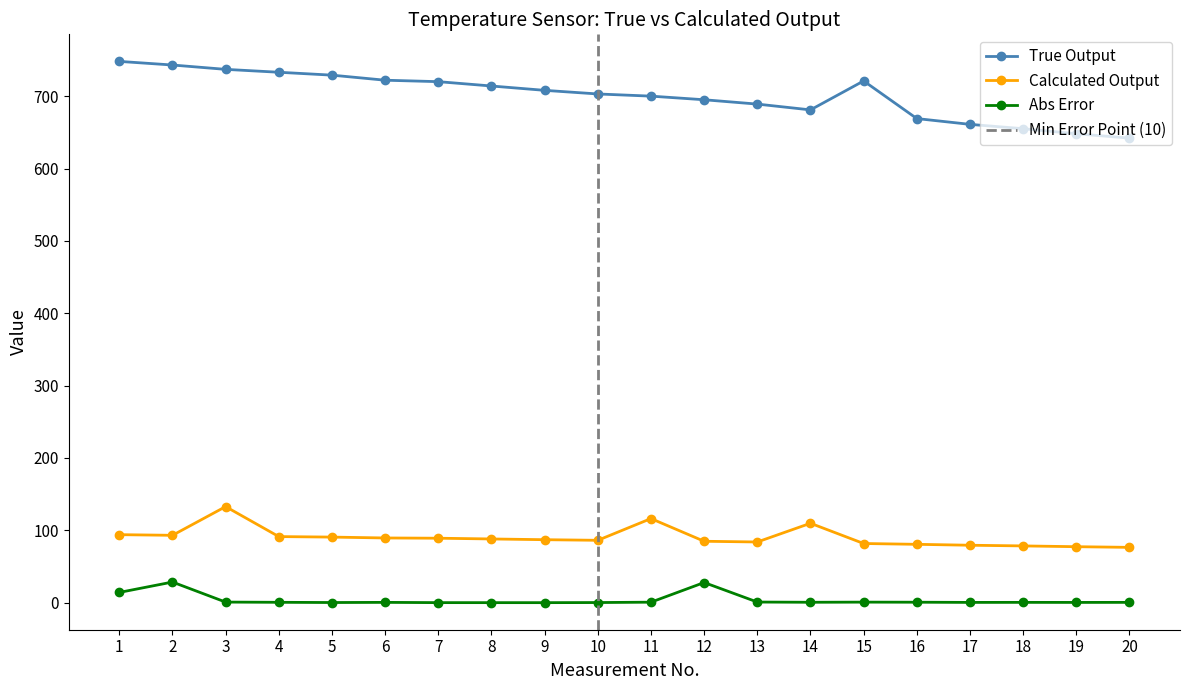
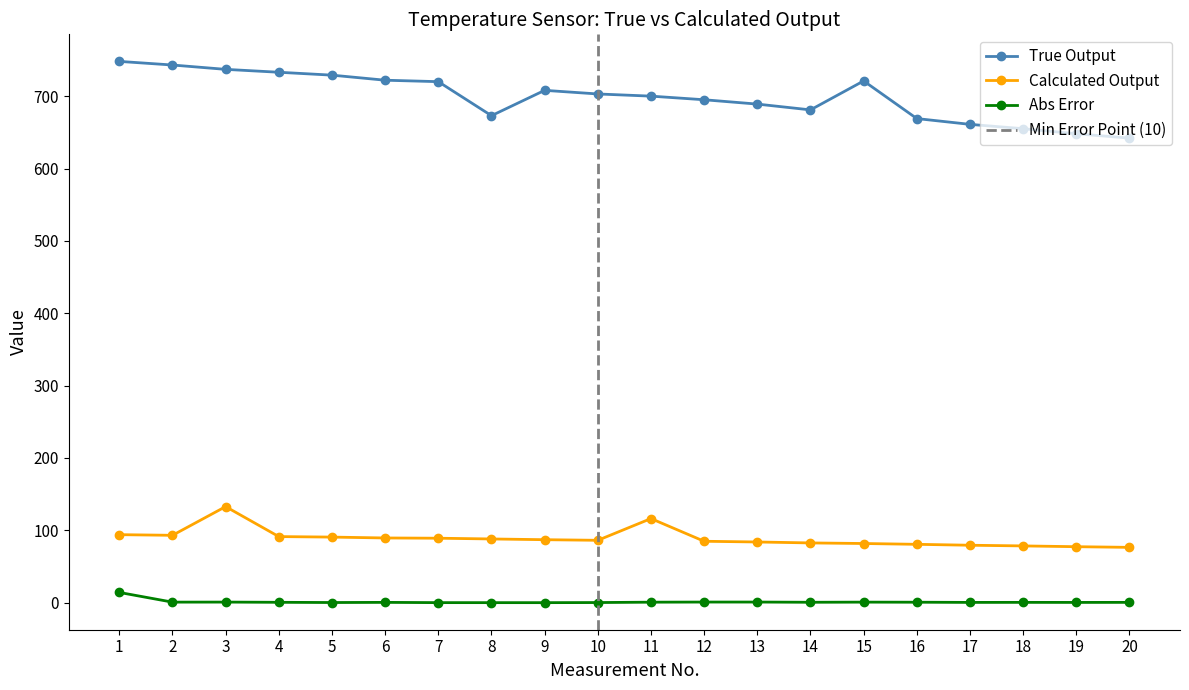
  {
    "True Output": {
      "1": 750,
      "2": 740,
      "3": 740,
      "4": 730,
      "5": 730,
      "6": 720,
      "7": 720,
-     "8": 710,
+     "8": 670,
      "9": 710,
      "10": 700,
      "11": 700,
      "12": 700,
      "13": 690,
      "14": 680,
      "15": 720,
      "16": 670,
      "17": 660
    },
    "Calculated Output": {
      "1": 90,
      "2": 90,
      "3": 130,
      "4": 90,
      "5": 90,
      "6": 90,
      "7": 90,
      "8": 90,
      "9": 90,
      "10": 90,
      "11": 120,
      "12": 80,
      "13": 80,
-     "14": 110,
+     "14": 80,
      "15": 80,
      "16": 80,
      "17": 80,
      "18": 80,
      "19": 80,
      "20": 80
    },
    "Abs Error": {
      "1": 10,
-     "2": 30,
+     "2": 0,
      "3": 0,
      "4": 0,
      "5": 0,
      "6": 0,
      "7": 0,
      "8": 0,
      "9": 0,
      "10": 0,
      "11": 0,
-     "12": 30,
+     "12": 0,
      "13": 0,
      "14": 0,
      "15": 0,
      "16": 0,
      "17": 0,
      "18": 0,
      "19": 0,
      "20": 0
    }
  }
